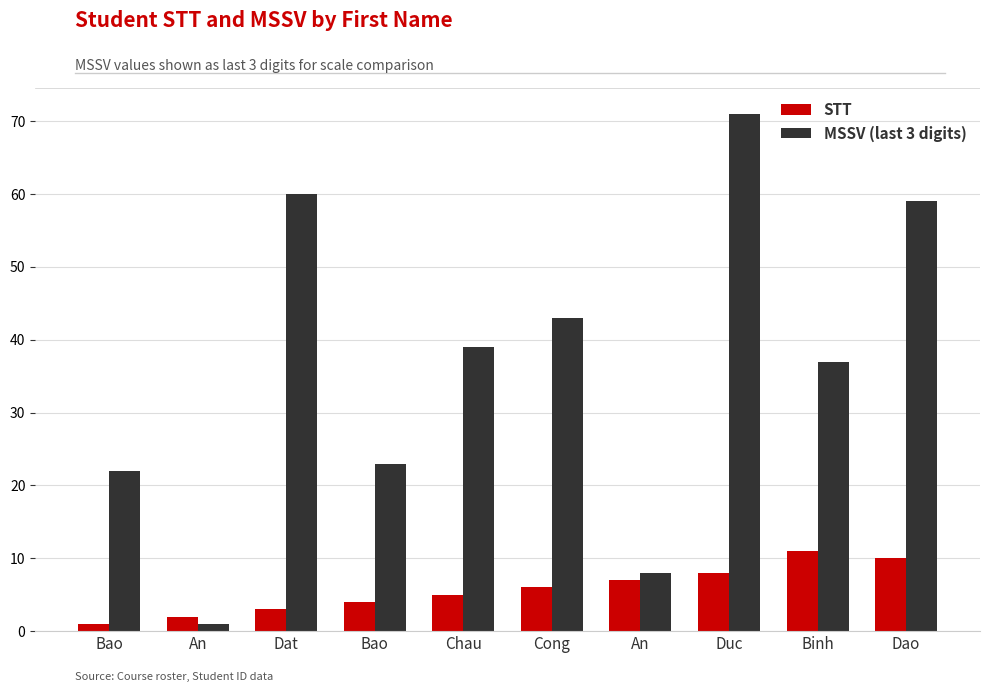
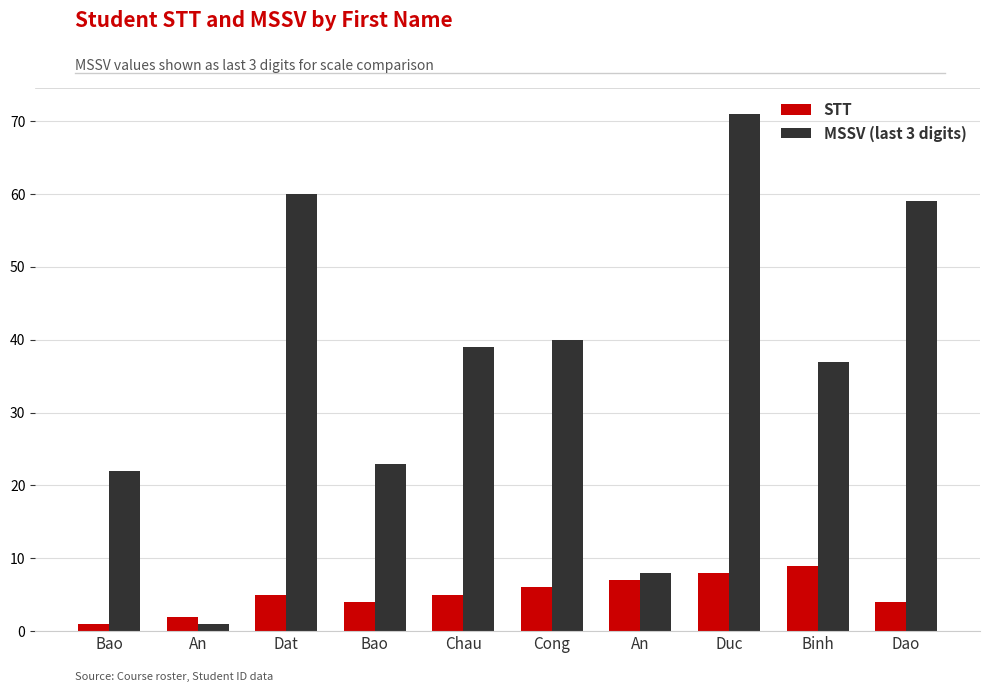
  {
    "STT": {
-     "Dat": 3,
+     "Dat": 5,
      "Chau": 5,
      "Cong": 6,
      "Duc": 8,
-     "Binh": 11,
-     "Dao": 10
+     "Binh": 9,
+     "Dao": 4
    },
    "MSSV (last 3 digits)": {
      "Dat": 60,
      "Chau": 39,
-     "Cong": 43,
+     "Cong": 40,
      "Duc": 71,
      "Binh": 37,
      "Dao": 59
    }
  }
